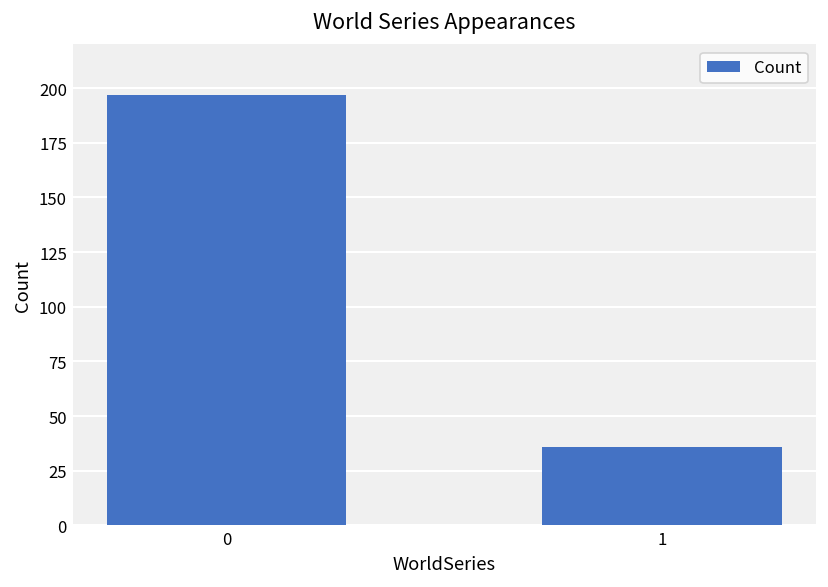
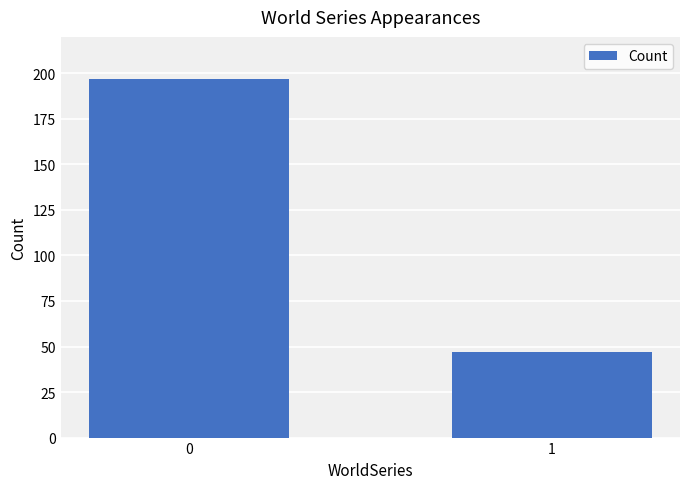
  {
    "0": 197,
-   "1": 36
+   "1": 47
  }
